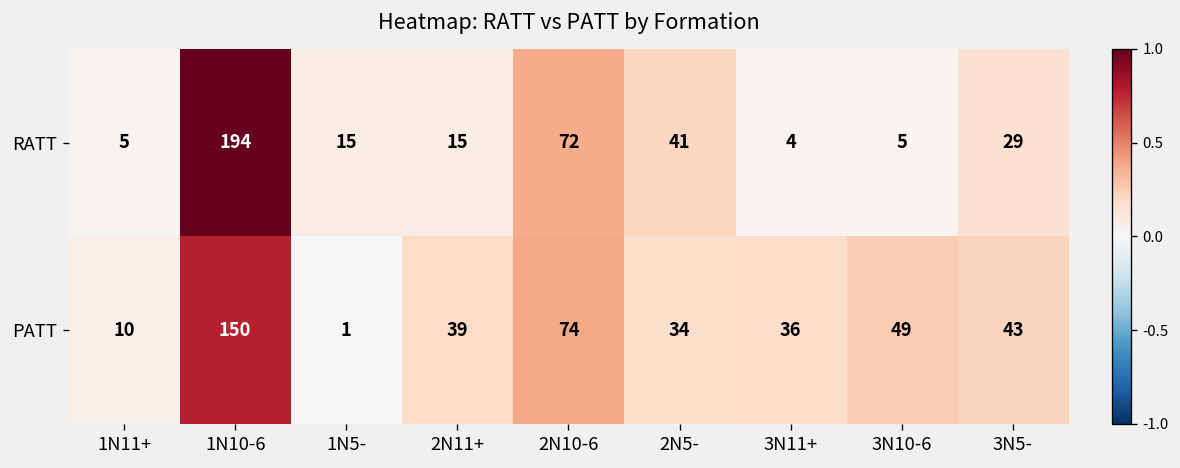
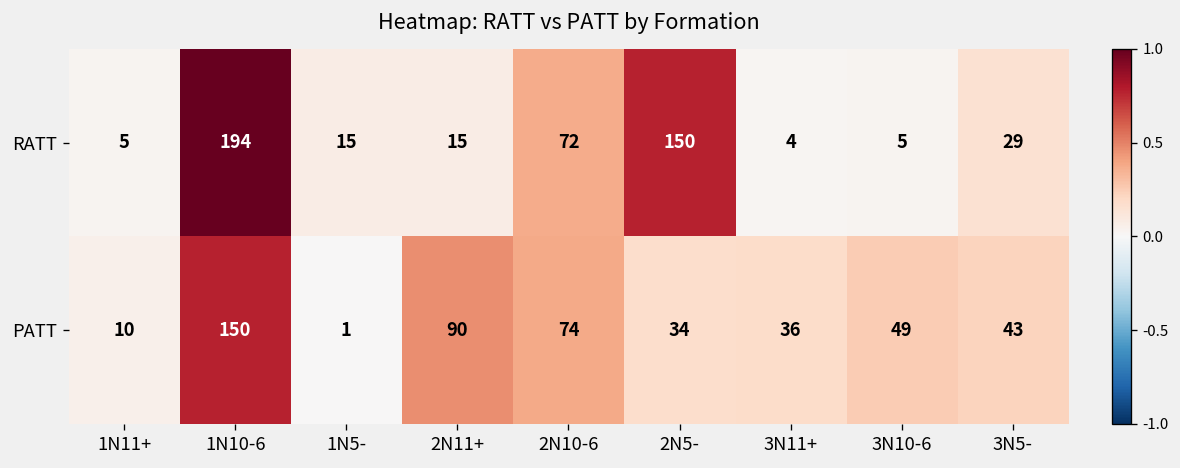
  {
    "RATT": {
      "1N11+": 5,
      "1N10-6": 194,
      "1N5-": 15,
      "2N11+": 15,
      "2N10-6": 72,
-     "2N5-": 41,
+     "2N5-": 150,
      "3N11+": 4,
      "3N10-6": 5,
      "3N5-": 29
    },
    "PATT": {
      "1N11+": 10,
      "1N10-6": 150,
      "1N5-": 1,
-     "2N11+": 39,
+     "2N11+": 90,
      "2N10-6": 74,
      "2N5-": 34,
      "3N11+": 36,
      "3N10-6": 49,
      "3N5-": 43
    }
  }
